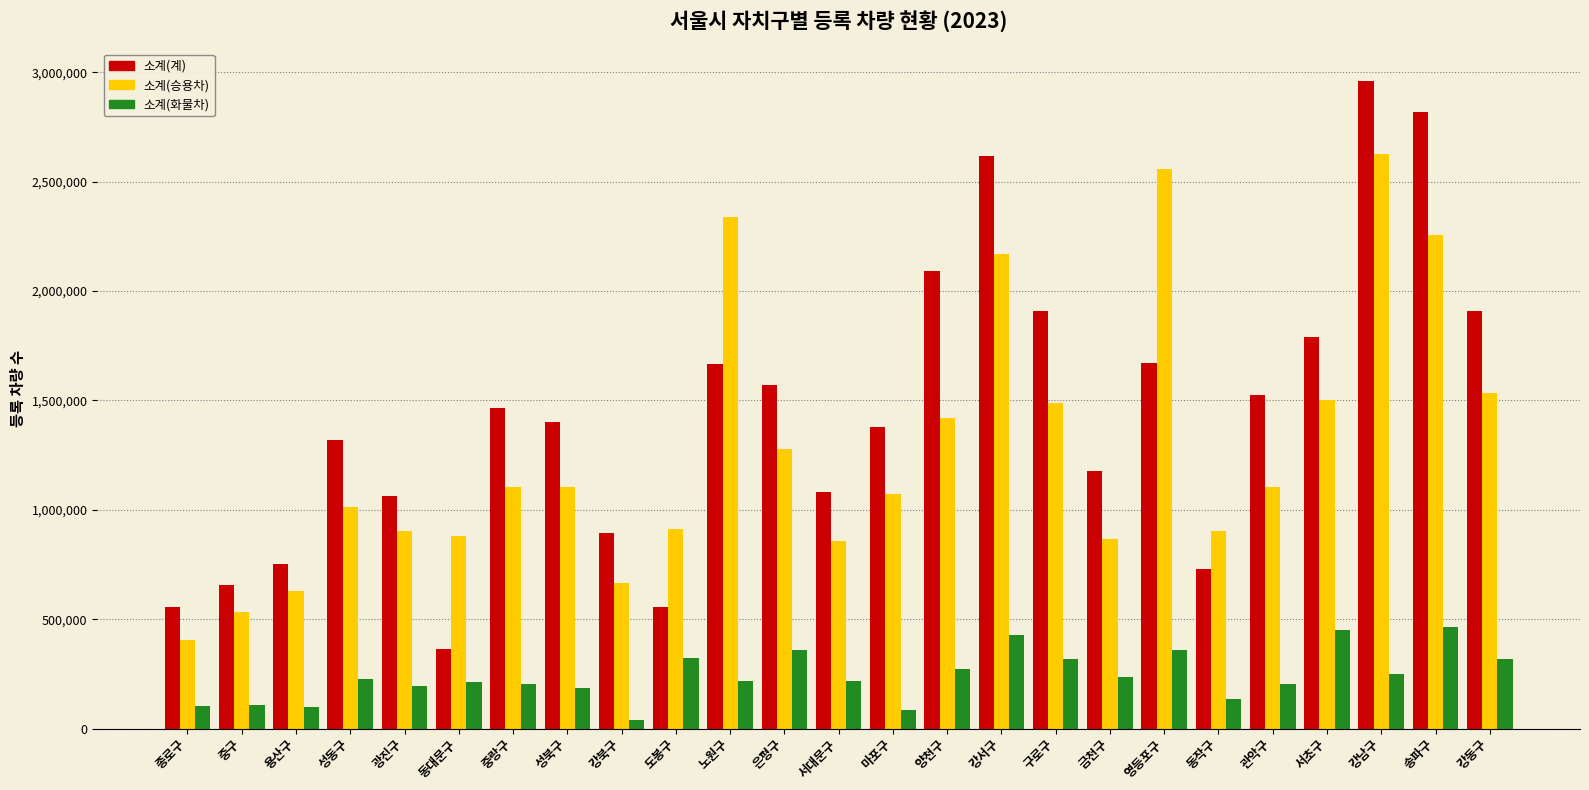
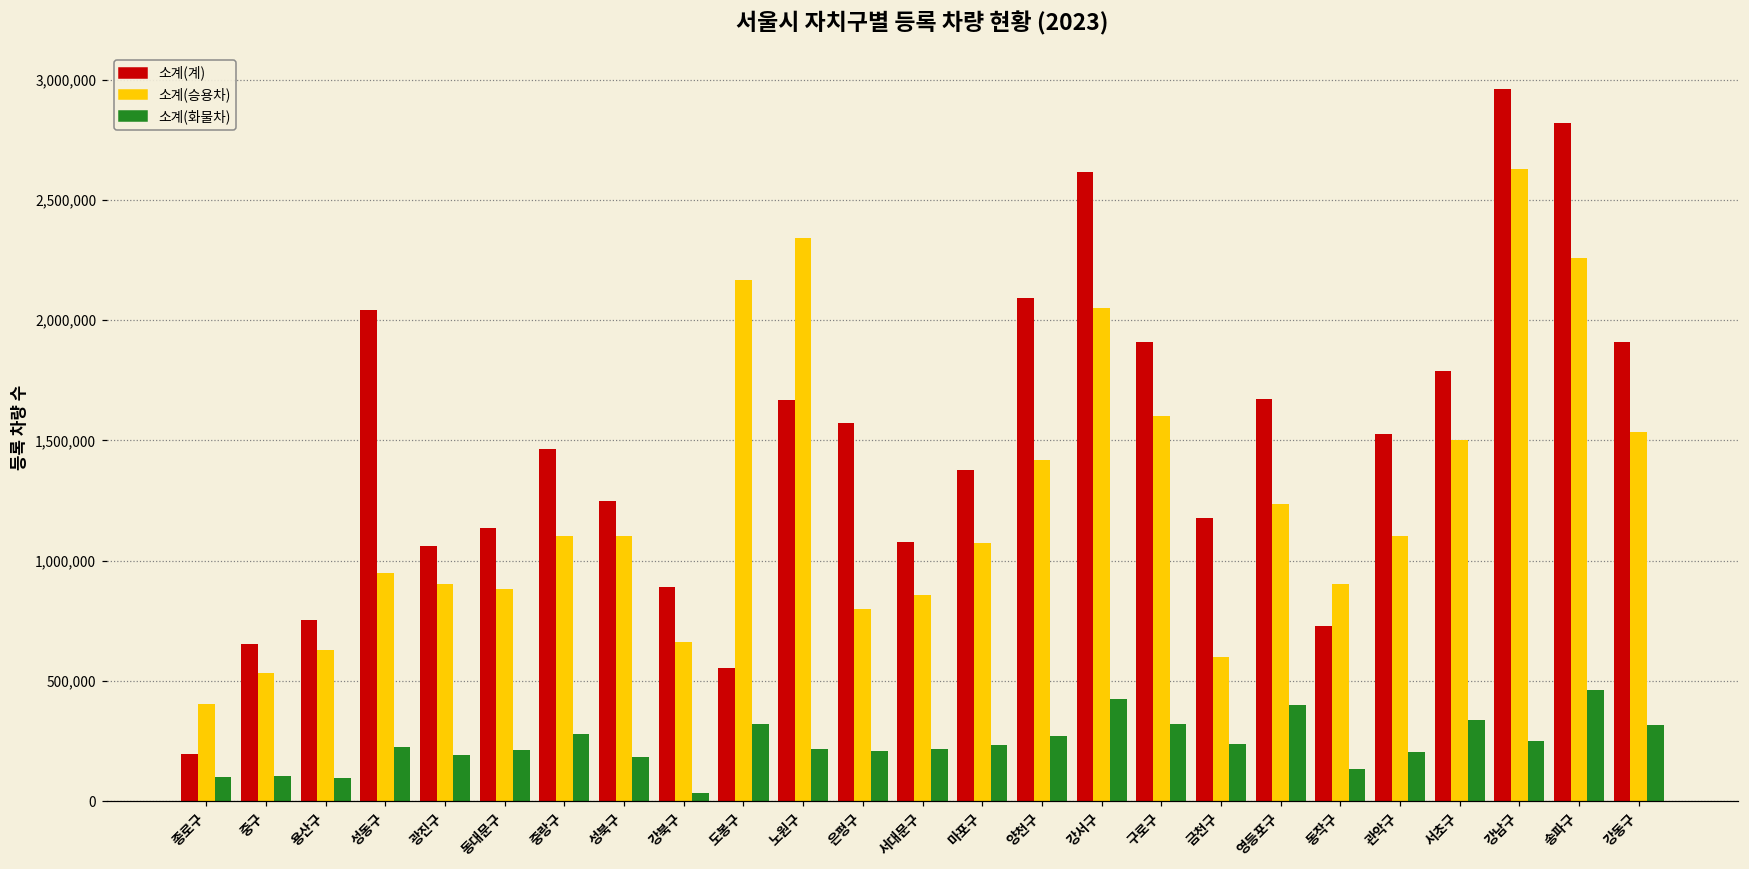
  {
    "소계(계)": {
-     "종로구": "560,000",
+     "종로구": "200,000",
      "중구": "660,000",
      "용산구": "750,000",
-     "성동구": "1,320,000",
+     "성동구": "2,040,000",
      "광진구": "1,060,000",
-     "동대문구": "370,000",
+     "동대문구": "1,140,000",
      "중랑구": "1,460,000",
-     "성북구": "1,400,000",
+     "성북구": "1,250,000",
      "강북구": "890,000",
      "도봉구": "550,000",
      "노원구": "1,670,000",
      "은평구": "1,570,000",
      "서대문구": "1,080,000",
      "마포구": "1,380,000",
      "양천구": "2,090,000",
      "강서구": "2,620,000",
      "구로구": "1,910,000",
      "금천구": "1,180,000",
      "영등포구": "1,670,000",
      "동작구": "730,000",
      "관악구": "1,530,000",
      "서초구": "1,790,000",
      "강남구": "2,960,000",
      "송파구": "2,820,000",
      "강동구": "1,910,000"
    },
    "소계(승용차)": {
      "종로구": "400,000",
      "중구": "530,000",
      "용산구": "630,000",
-     "성동구": "1,010,000",
+     "성동구": "950,000",
      "광진구": "900,000",
      "동대문구": "880,000",
      "중랑구": "1,100,000",
      "성북구": "1,100,000",
      "강북구": "660,000",
-     "도봉구": "910,000",
+     "도봉구": "2,170,000",
      "노원구": "2,340,000",
-     "은평구": "1,280,000",
+     "은평구": "800,000",
      "서대문구": "860,000",
      "마포구": "1,070,000",
      "양천구": "1,420,000",
-     "강서구": "2,170,000",
-     "구로구": "1,490,000",
-     "금천구": "870,000",
-     "영등포구": "2,560,000",
+     "강서구": "2,050,000",
+     "구로구": "1,600,000",
+     "금천구": "600,000",
+     "영등포구": "1,230,000",
      "동작구": "900,000",
      "관악구": "1,100,000",
      "서초구": "1,500,000",
      "강남구": "2,630,000",
      "송파구": "2,260,000",
      "강동구": "1,530,000"
    },
    "소계(화물차)": {
      "종로구": "100,000",
      "중구": "110,000",
      "용산구": "100,000",
      "성동구": "230,000",
      "광진구": "190,000",
      "동대문구": "210,000",
-     "중랑구": "200,000",
+     "중랑구": "280,000",
      "성북구": "180,000",
      "강북구": "40,000",
      "도봉구": "320,000",
      "노원구": "220,000",
-     "은평구": "360,000",
+     "은평구": "210,000",
      "서대문구": "220,000",
-     "마포구": "80,000",
+     "마포구": "230,000",
      "양천구": "270,000",
      "강서구": "430,000",
      "구로구": "320,000",
      "금천구": "240,000",
-     "영등포구": "360,000",
+     "영등포구": "400,000",
      "동작구": "140,000",
      "관악구": "210,000",
-     "서초구": "450,000",
+     "서초구": "340,000",
      "강남구": "250,000",
      "송파구": "460,000",
      "강동구": "320,000"
    }
  }
